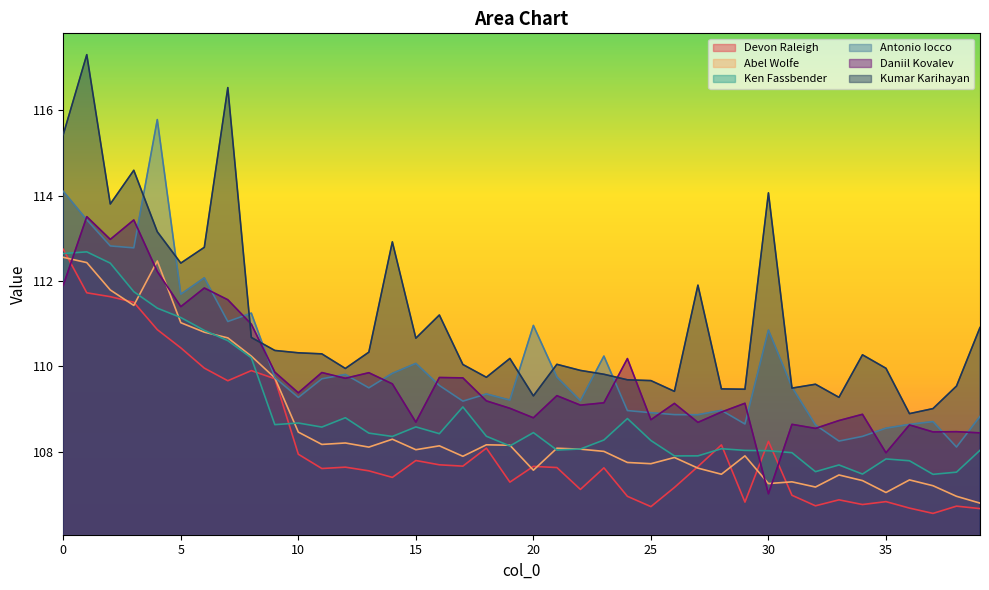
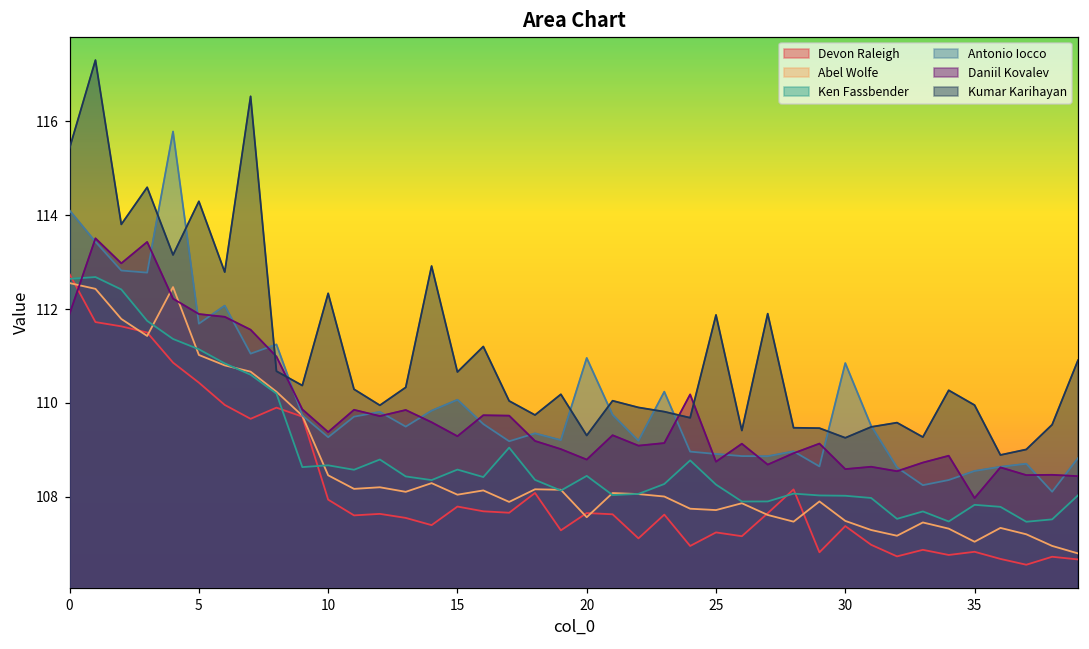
  {
    "Devon Raleigh": {
      "0": 112.7,
      "5": 110.4,
      "10": 107.9,
      "15": 107.8,
      "20": 107.7,
-     "25": 106.7,
-     "30": 108.2,
+     "25": 107.2,
+     "30": 107.4,
      "35": 106.8
    },
    "Abel Wolfe": {
      "0": 112.6,
      "5": 111.0,
      "10": 108.5,
      "15": 108.0,
      "20": 107.6,
      "25": 107.7,
-     "30": 107.3,
+     "30": 107.5,
      "35": 107.0
    },
    "Daniil Kovalev": {
      "0": 111.9,
-     "5": 111.4,
+     "5": 111.9,
      "10": 109.4,
-     "15": 108.7,
+     "15": 109.3,
      "20": 108.8,
      "25": 108.7,
-     "30": 107.0,
+     "30": 108.6,
      "35": 108.0
    },
    "Kumar Karihayan": {
      "0": 115.4,
-     "5": 112.4,
-     "10": 110.3,
+     "5": 114.3,
+     "10": 112.3,
      "15": 110.7,
      "20": 109.3,
-     "25": 109.7,
-     "30": 114.1,
+     "25": 111.9,
+     "30": 109.3,
      "35": 110.0
    }
  }
